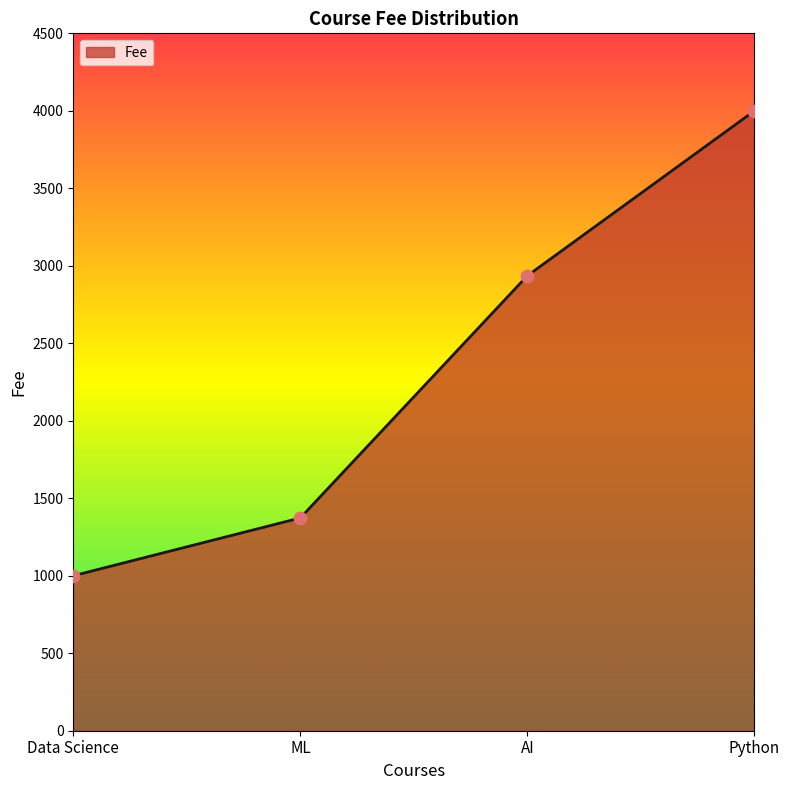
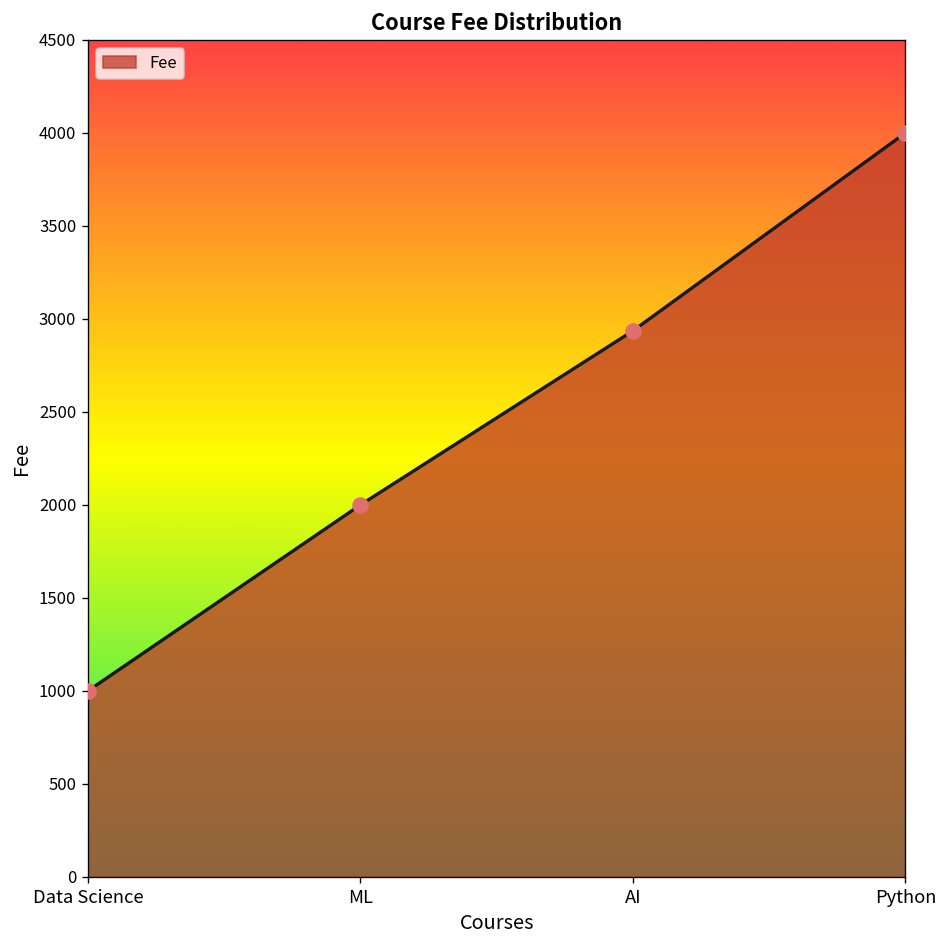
  {
    "Data Science": 1000,
-   "ML": 1370,
+   "ML": 2000,
    "AI": 2940,
    "Python": 4000
  }
